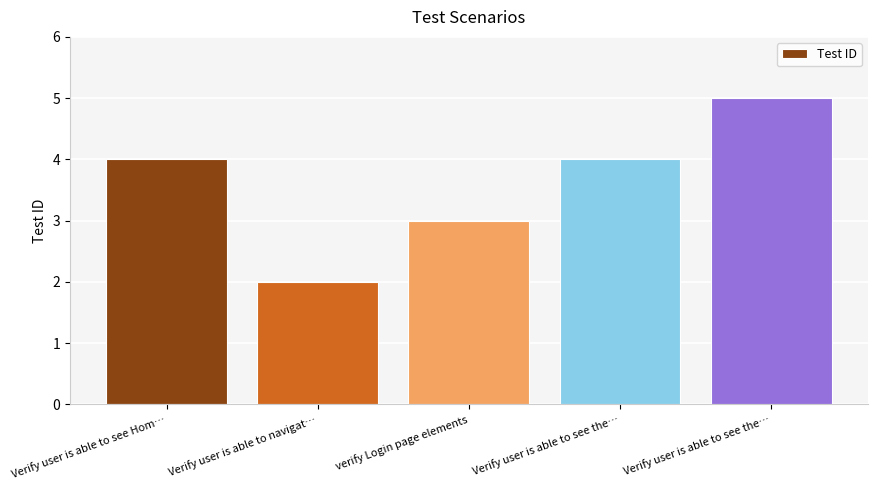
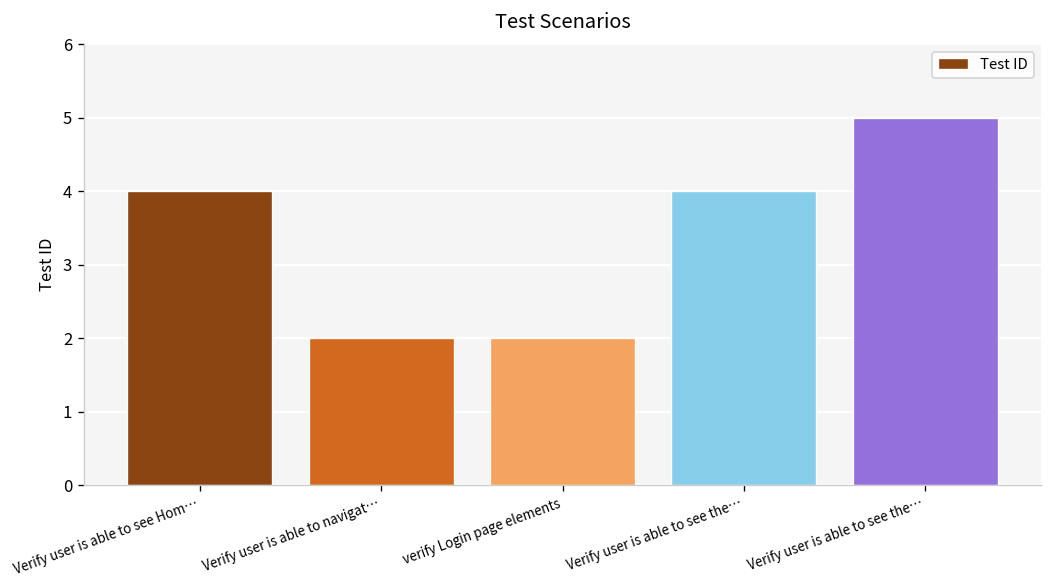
  {
    "Verify user is able to see Hom…": 4,
    "Verify user is able to navigat…": 2,
-   "verify Login page elements": 3
+   "verify Login page elements": 2
  }
